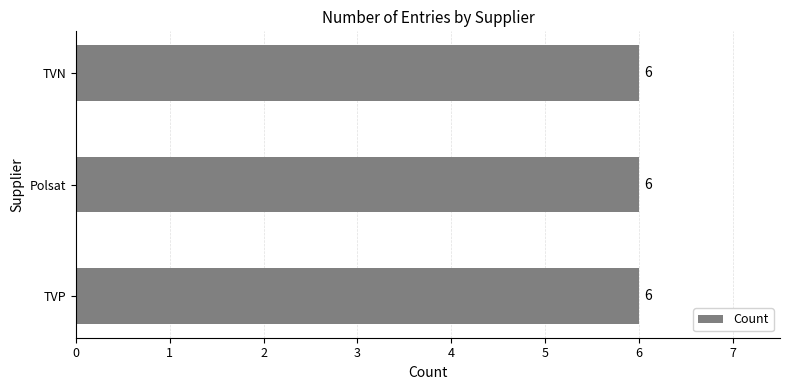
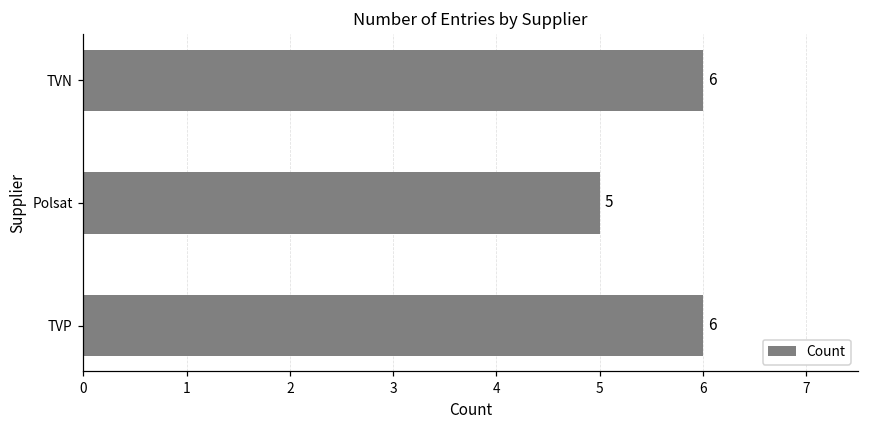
  {
    "TVN": 6,
-   "Polsat": 6,
+   "Polsat": 5,
    "TVP": 6
  }
